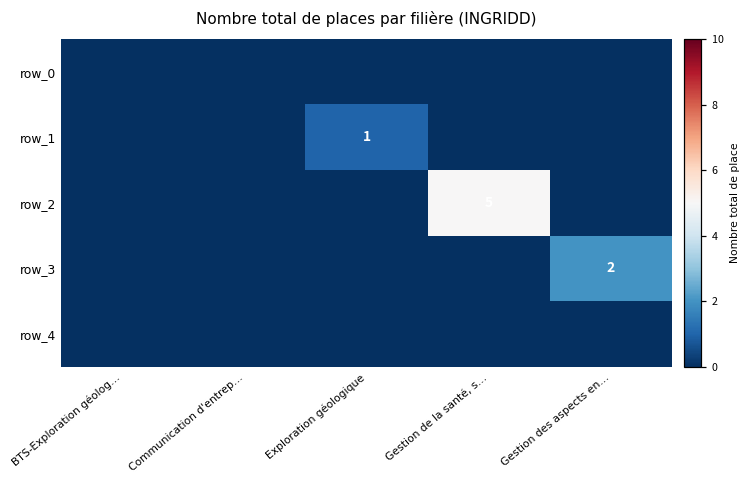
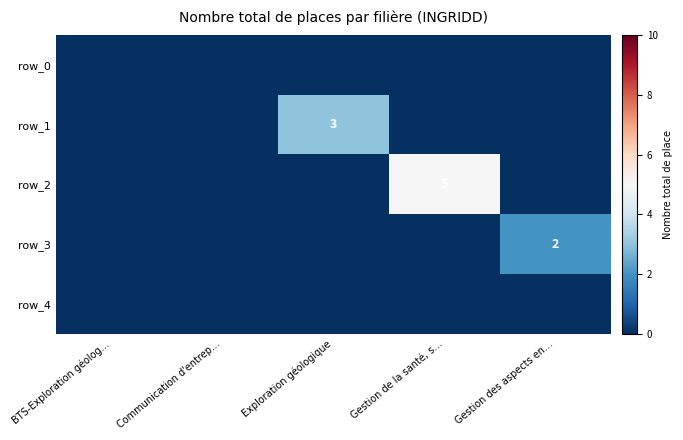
  {
    "row_1": {
-     "Exploration géologique": 1
+     "Exploration géologique": 3
    },
    "row_3": {
      "Gestion des aspects en…": 2
    }
  }
